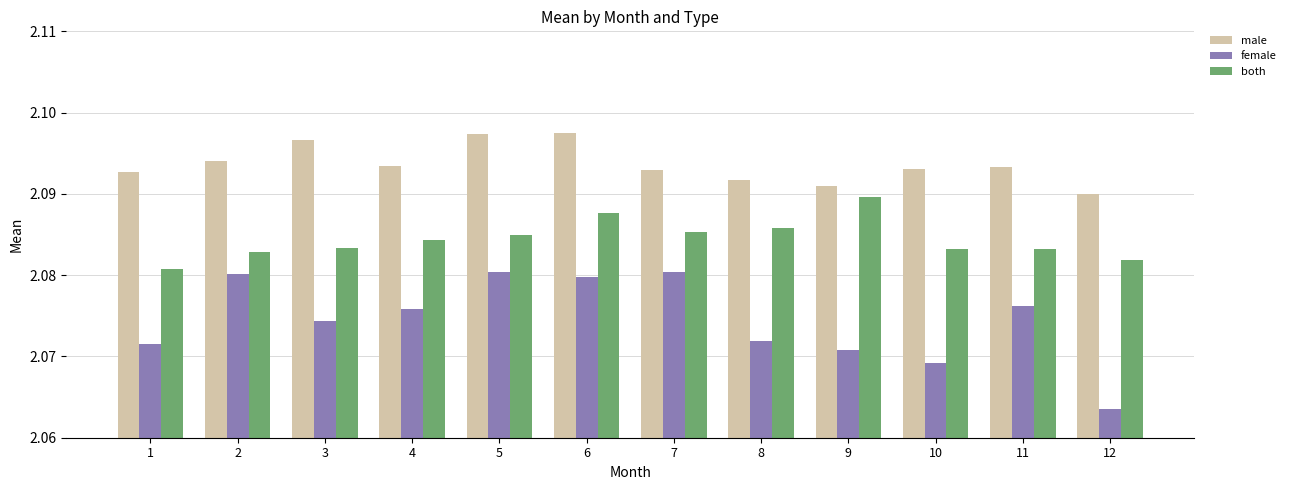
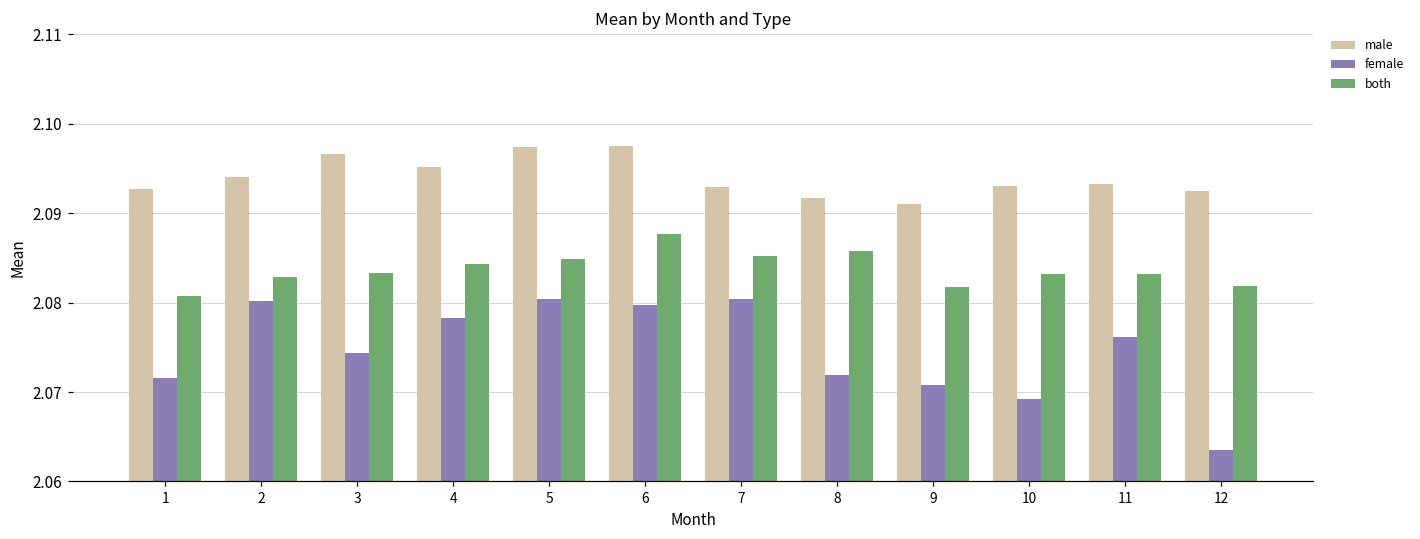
  {
    "male": {
      "1": 2.093,
      "2": 2.094,
      "3": 2.097,
-     "4": 2.093,
+     "4": 2.095,
      "5": 2.097,
      "6": 2.098,
      "7": 2.093,
      "8": 2.092,
      "9": 2.091,
      "10": 2.093,
      "11": 2.093,
-     "12": 2.090
+     "12": 2.092
    },
    "female": {
      "1": 2.072,
      "2": 2.080,
      "3": 2.074,
-     "4": 2.076,
+     "4": 2.078,
      "5": 2.080,
      "6": 2.080,
      "7": 2.080,
      "8": 2.072,
      "9": 2.071,
      "10": 2.069,
      "11": 2.076,
      "12": 2.063
    },
    "both": {
      "1": 2.081,
      "2": 2.083,
      "3": 2.083,
      "4": 2.084,
      "5": 2.085,
      "6": 2.088,
      "7": 2.085,
      "8": 2.086,
-     "9": 2.090,
+     "9": 2.082,
      "10": 2.083,
      "11": 2.083,
      "12": 2.082
    }
  }
